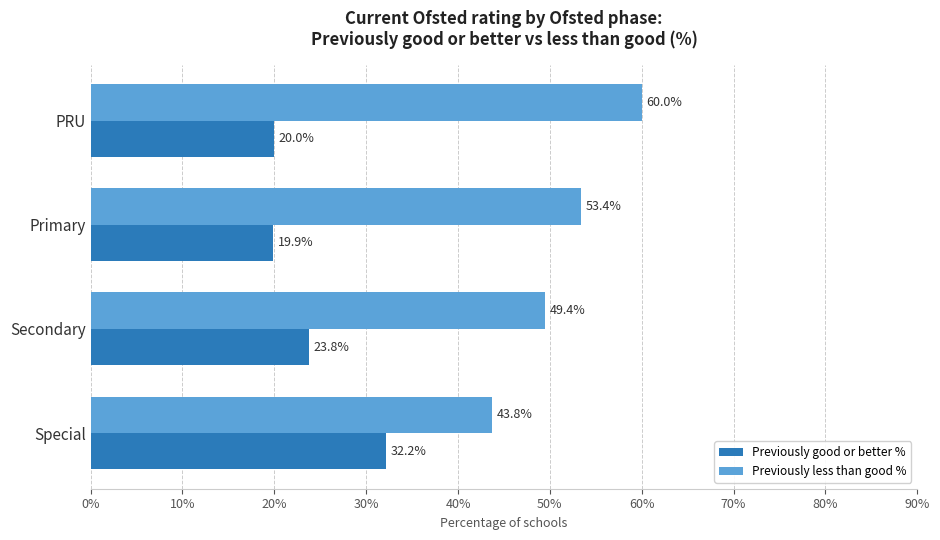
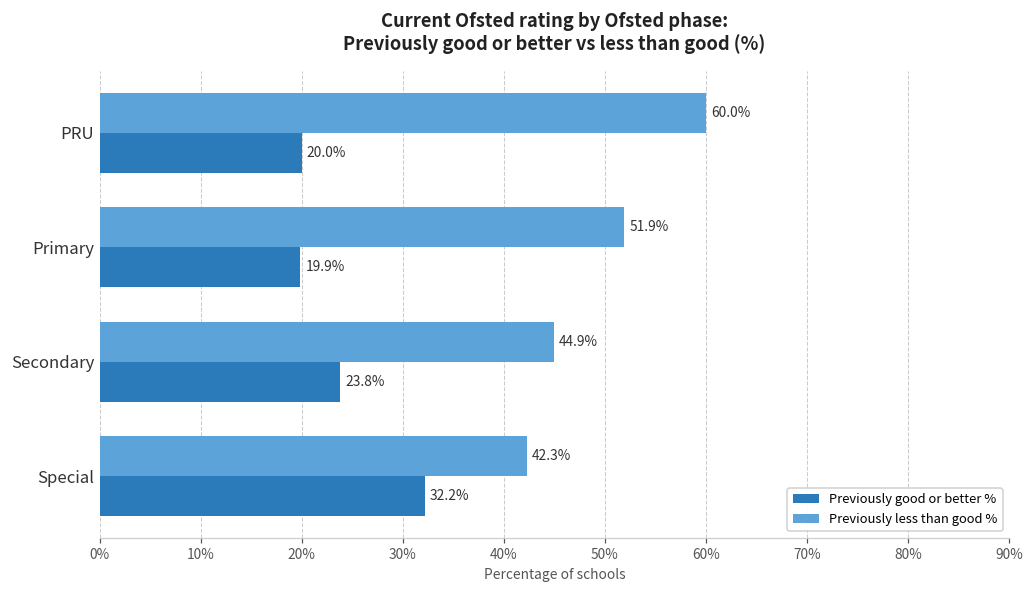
  {
    "Previously good or better %": {
      "PRU": "20.0%",
      "Primary": "19.9%",
      "Secondary": "23.8%",
      "Special": "32.2%"
    },
    "Previously less than good %": {
      "PRU": "60.0%",
-     "Primary": "53.4%",
-     "Secondary": "49.4%",
-     "Special": "43.8%"
+     "Primary": "51.9%",
+     "Secondary": "44.9%",
+     "Special": "42.3%"
    }
  }
